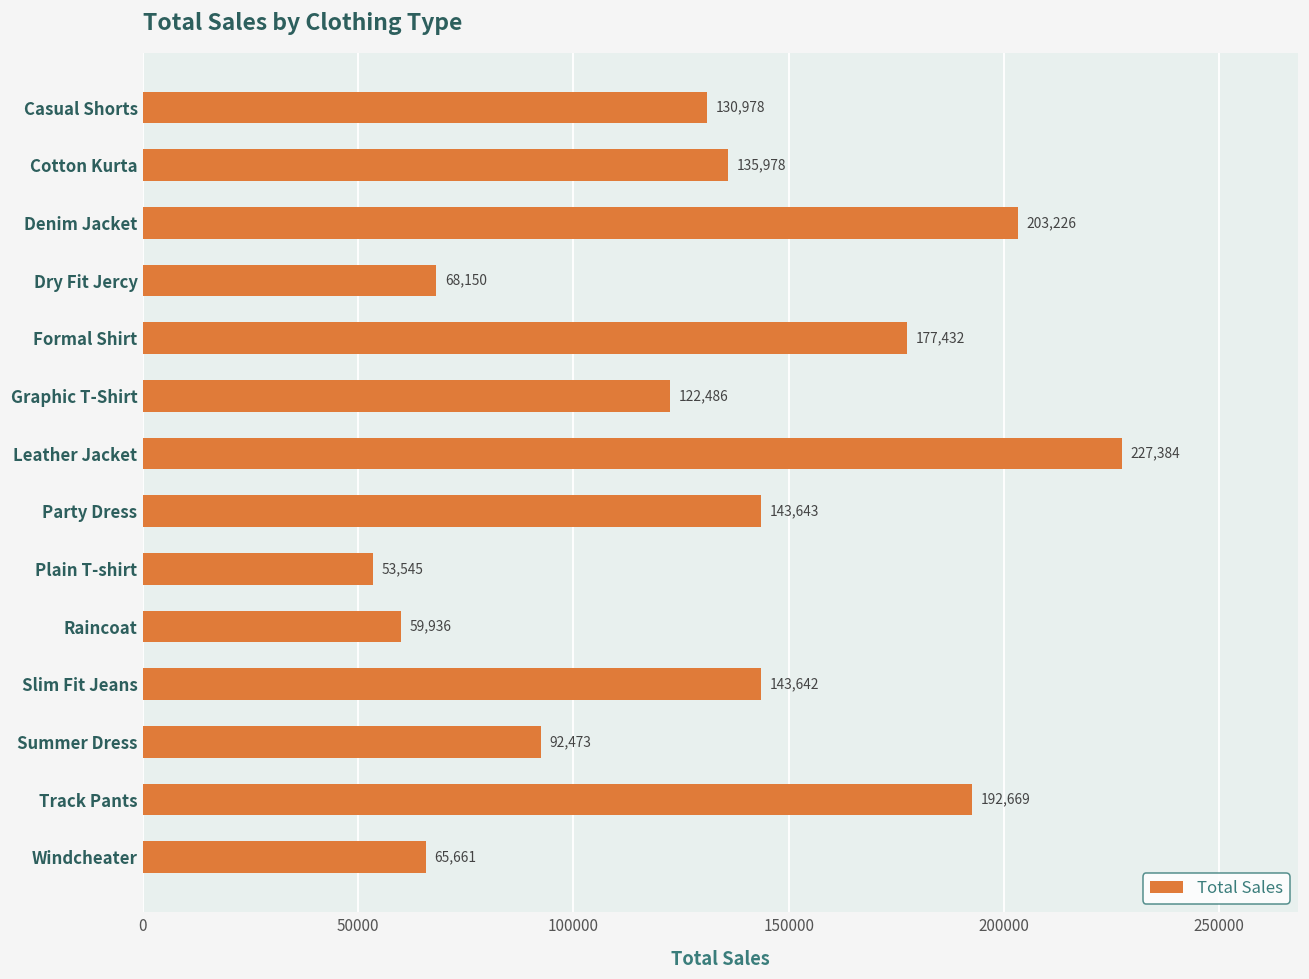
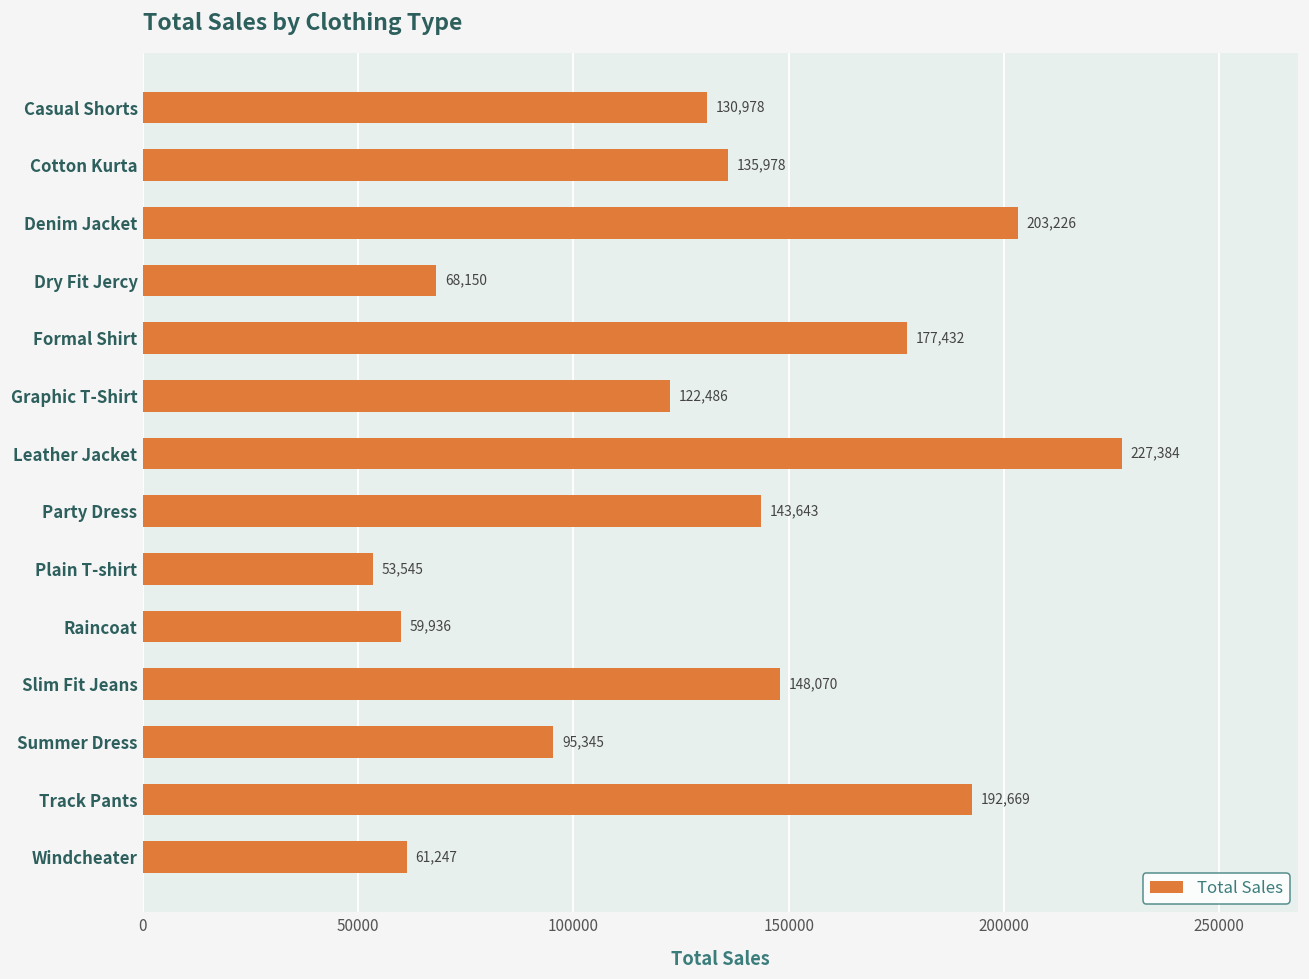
  {
    "Casual Shorts": "130,978",
    "Cotton Kurta": "135,978",
    "Denim Jacket": "203,226",
    "Dry Fit Jercy": "68,150",
    "Formal Shirt": "177,432",
    "Graphic T-Shirt": "122,486",
    "Leather Jacket": "227,384",
    "Party Dress": "143,643",
    "Plain T-shirt": "53,545",
    "Raincoat": "59,936",
-   "Slim Fit Jeans": "143,642",
-   "Summer Dress": "92,473",
+   "Slim Fit Jeans": "148,070",
+   "Summer Dress": "95,345",
    "Track Pants": "192,669",
-   "Windcheater": "65,661"
+   "Windcheater": "61,247"
  }
